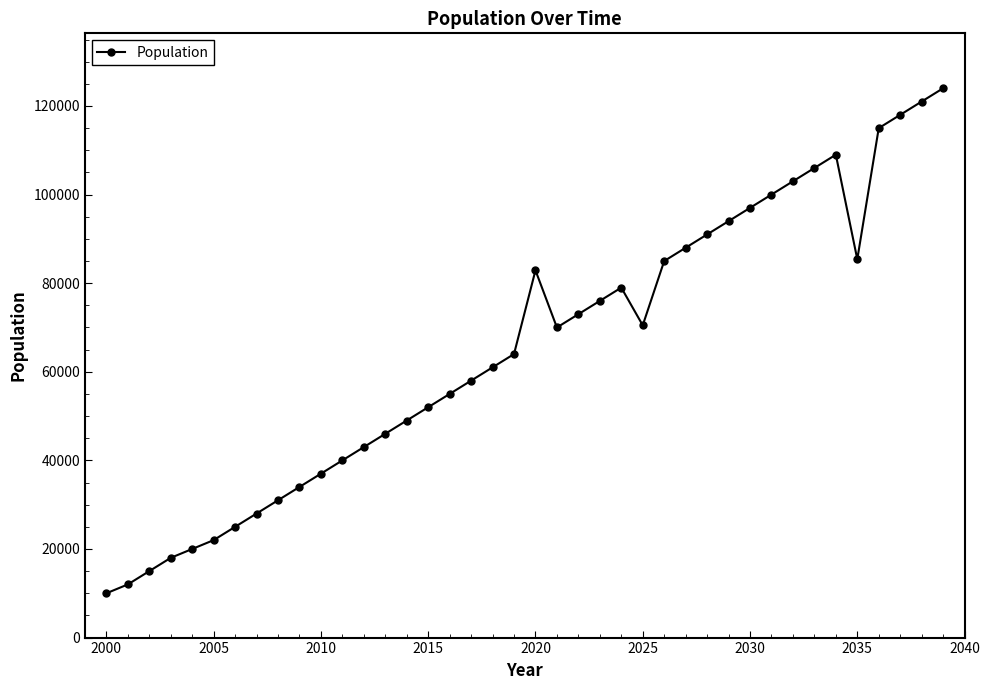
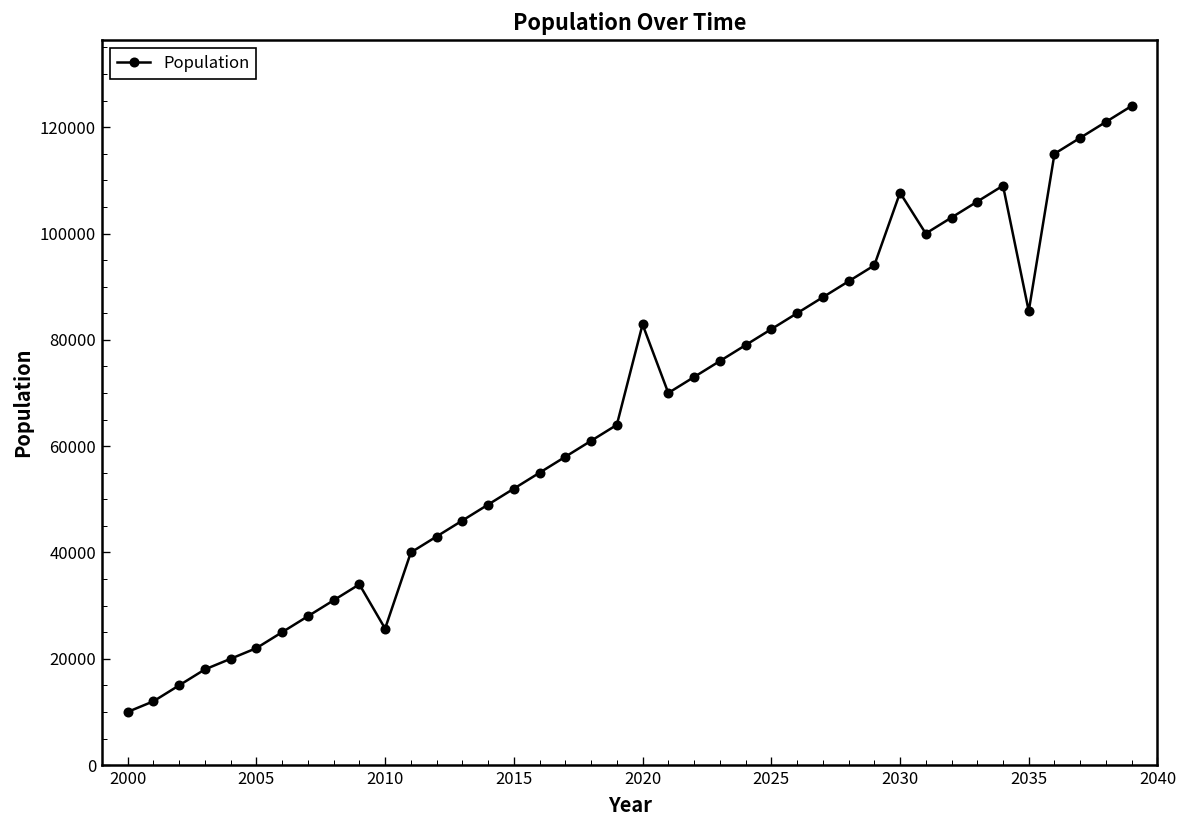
  {
    "2000": 10000,
    "2005": 22000,
-   "2010": 37000,
+   "2010": 26000,
    "2015": 52000,
    "2020": 83000,
-   "2025": 70000,
-   "2030": 97000,
+   "2025": 82000,
+   "2030": 108000,
    "2035": 85000
  }
